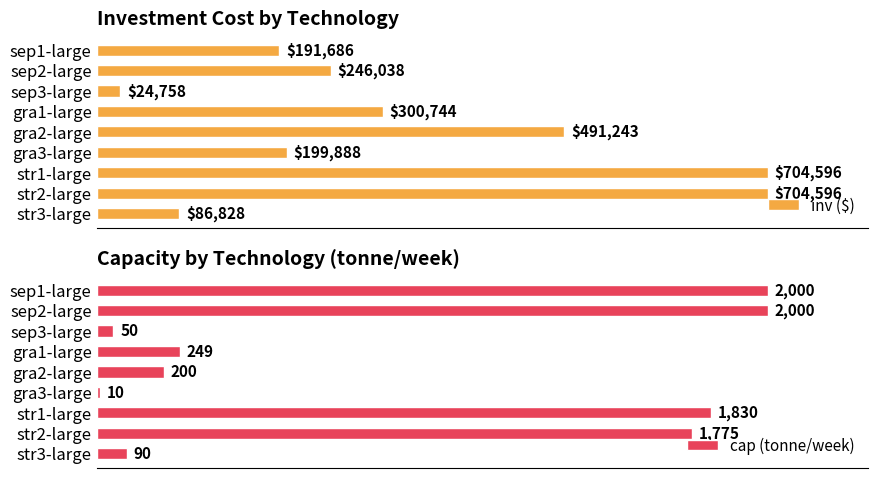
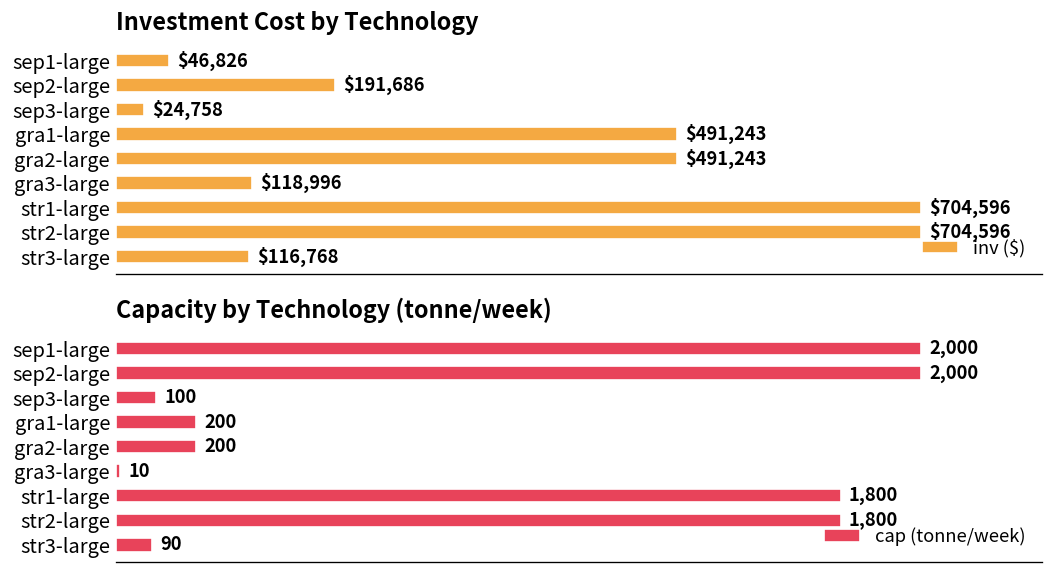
  {
    "Investment Cost by Technology": {
-     "sep1-large": "$191,686",
-     "sep2-large": "$246,038",
-     "gra1-large": "$300,744",
-     "gra3-large": "$199,888",
-     "str3-large": "$86,828"
+     "sep1-large": "$46,826",
+     "sep2-large": "$191,686",
+     "gra1-large": "$491,243",
+     "gra3-large": "$118,996",
+     "str3-large": "$116,768"
    },
    "Capacity by Technology (tonne/week)": {
-     "sep3-large": "50",
-     "gra1-large": "249",
-     "str1-large": "1,830",
-     "str2-large": "1,775"
+     "sep3-large": "100",
+     "gra1-large": "200",
+     "str1-large": "1,800",
+     "str2-large": "1,800"
    }
  }
